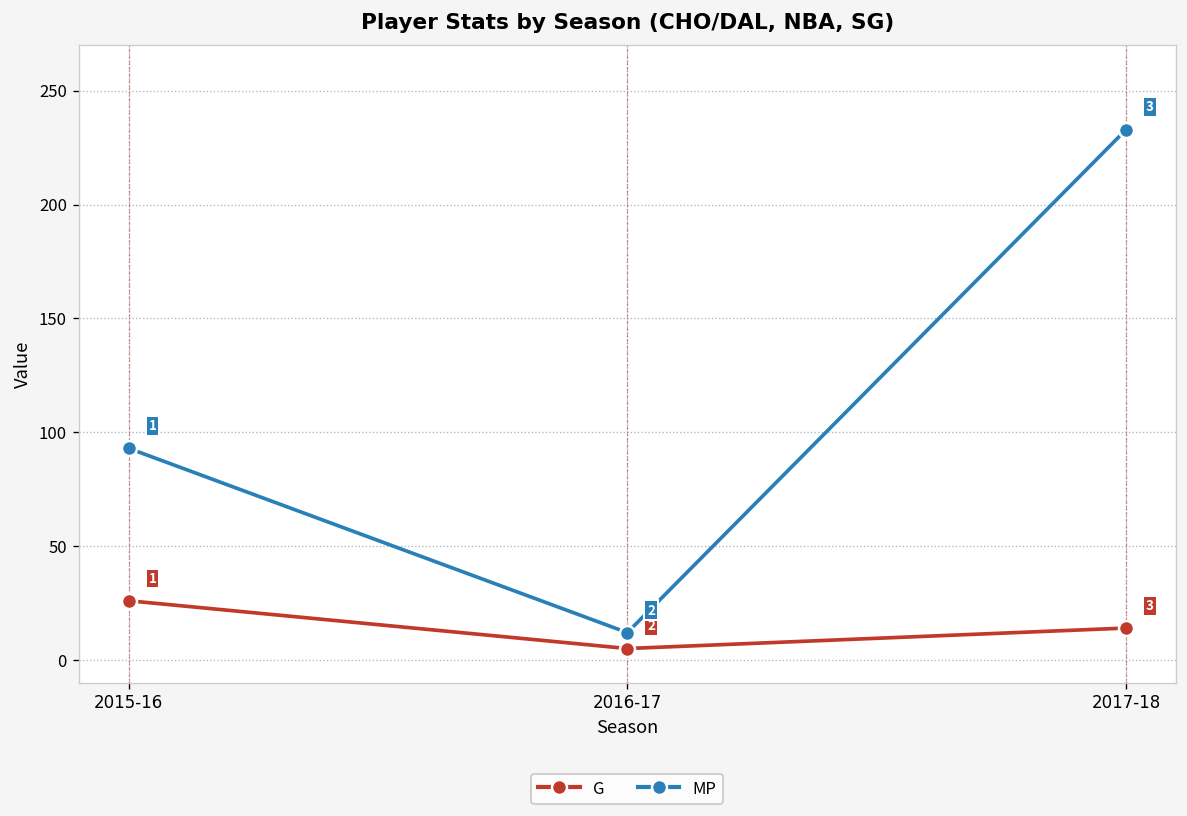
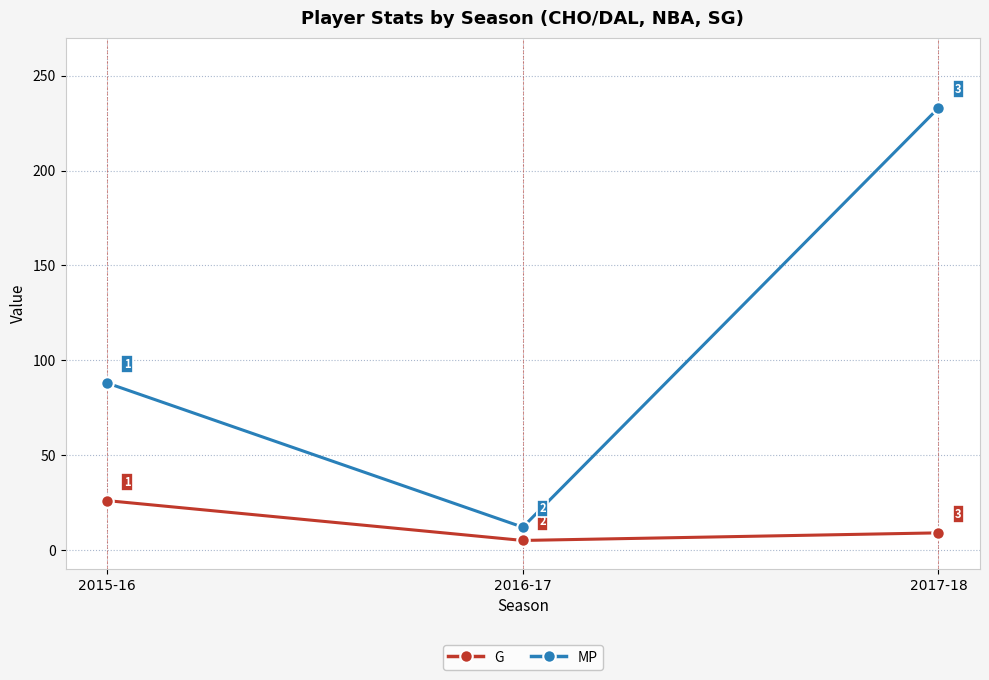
  {
    "G": {
      "2016-17": 5,
-     "2017-18": 14
+     "2017-18": 9
    },
    "MP": {
-     "2015-16": 93
+     "2015-16": 88
    }
  }
